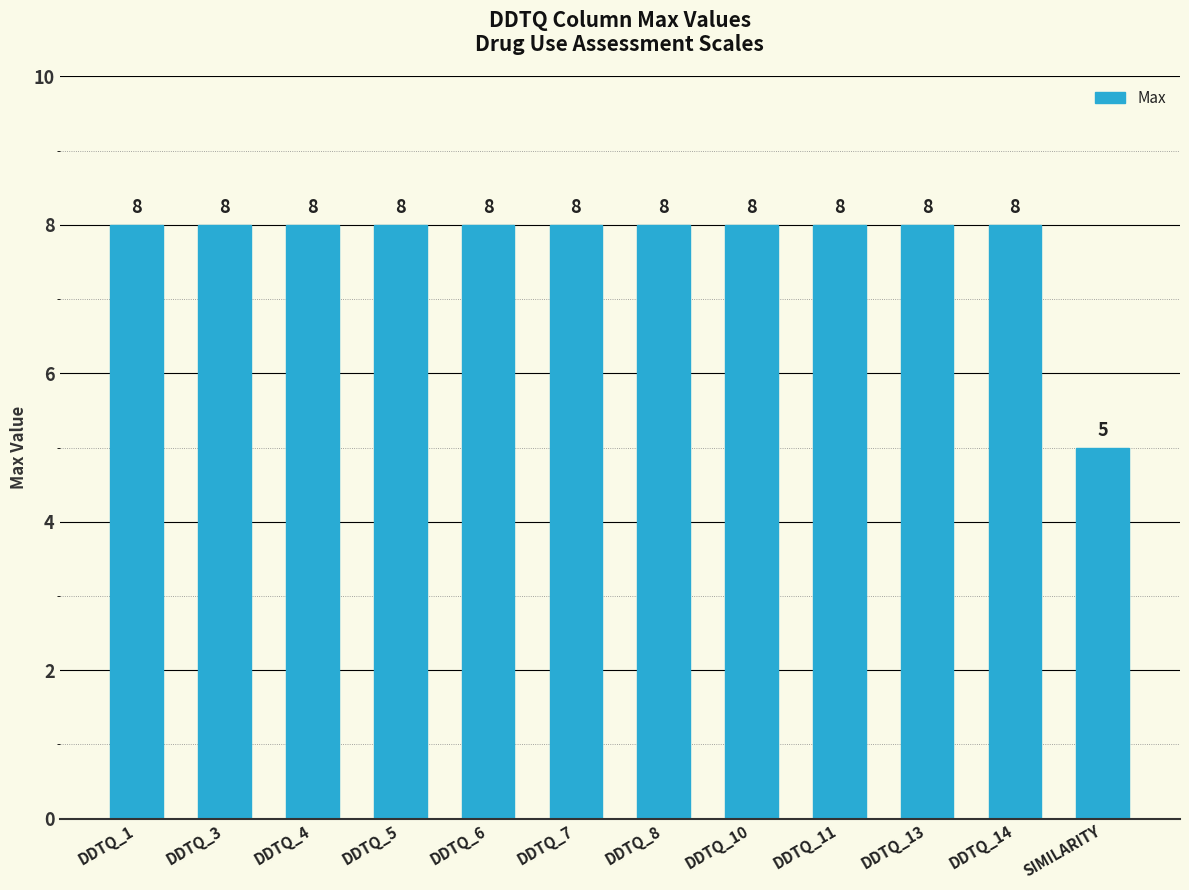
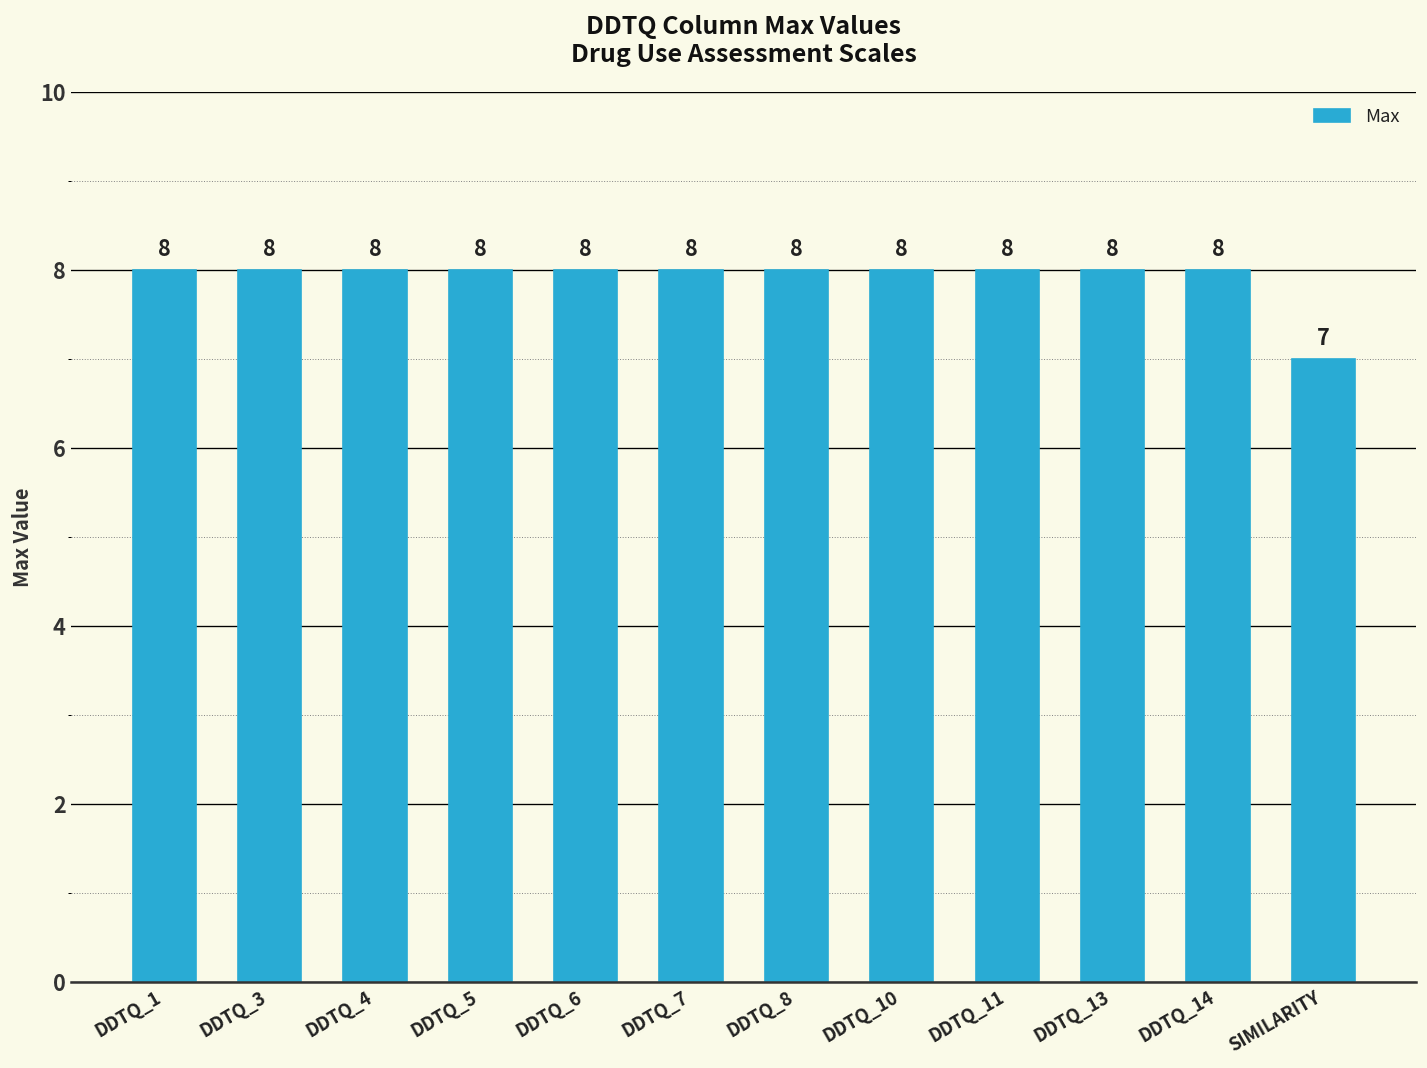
  {
    "DDTQ_1": 8,
    "DDTQ_3": 8,
    "DDTQ_4": 8,
    "DDTQ_5": 8,
    "DDTQ_6": 8,
    "DDTQ_7": 8,
    "DDTQ_8": 8,
    "DDTQ_10": 8,
    "DDTQ_11": 8,
    "DDTQ_13": 8,
    "DDTQ_14": 8,
-   "SIMILARITY": 5
+   "SIMILARITY": 7
  }
